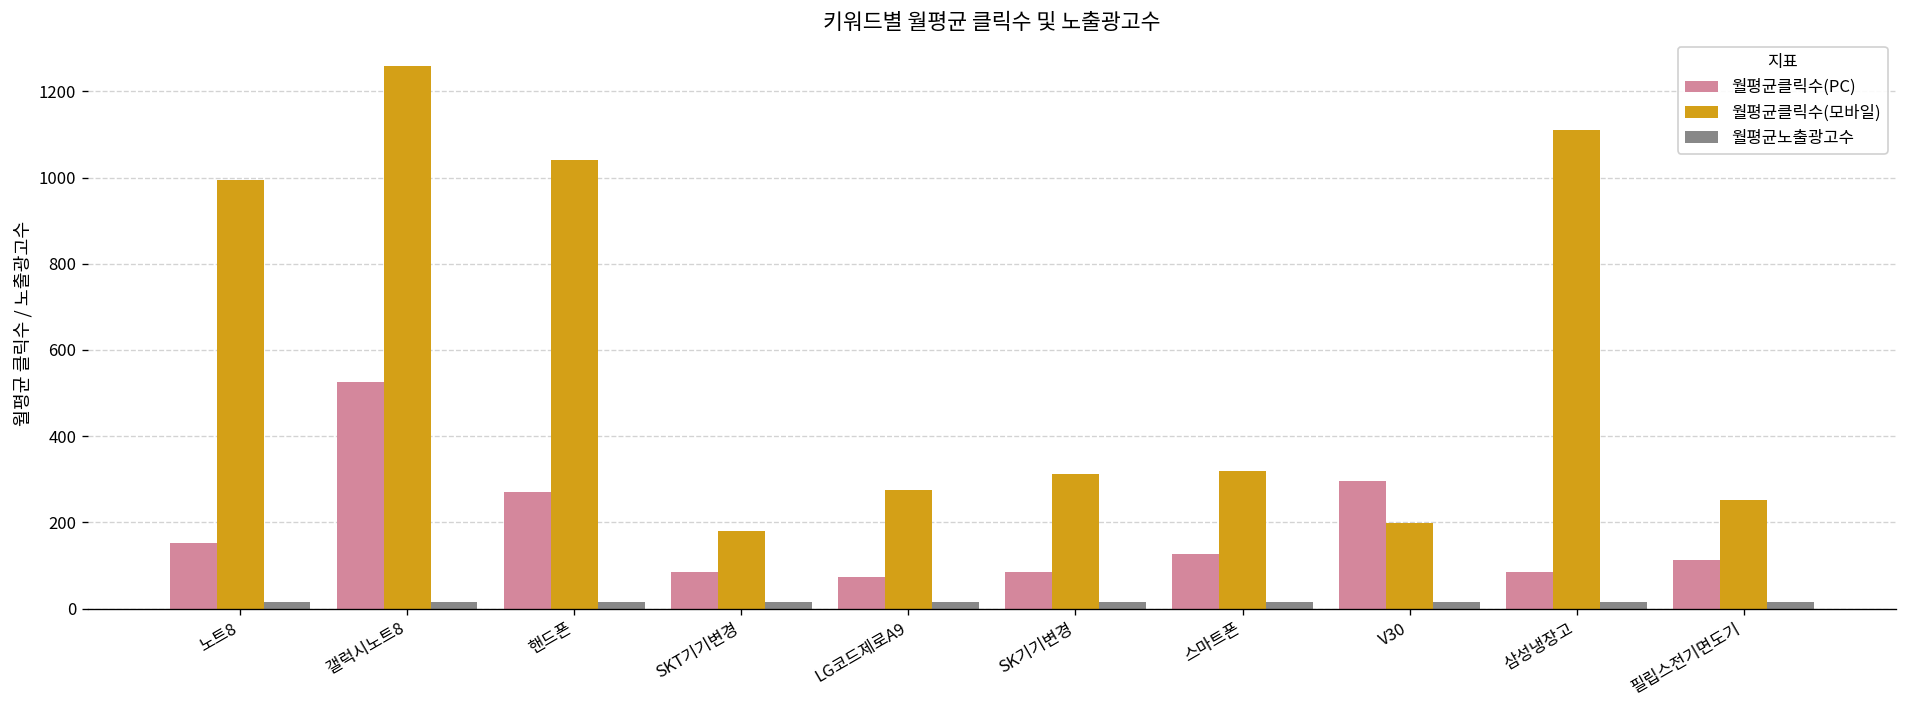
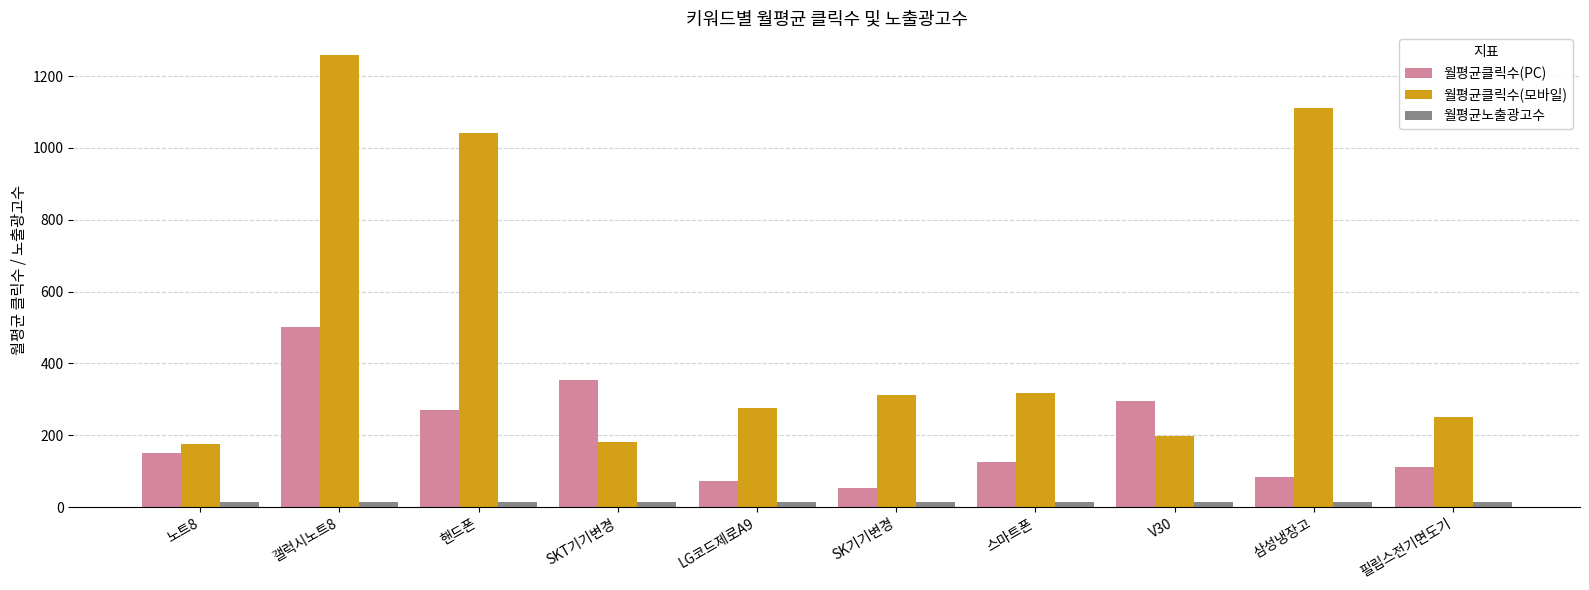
  {
    "월평균클릭수(PC)": {
      "노트8": 150,
-     "갤럭시노트8": 520,
+     "갤럭시노트8": 500,
      "핸드폰": 270,
-     "SKT기기변경": 80,
+     "SKT기기변경": 350,
      "LG코드제로A9": 70,
-     "SK기기변경": 90,
+     "SK기기변경": 50,
      "스마트폰": 130,
      "V30": 300,
      "삼성냉장고": 90,
      "필립스전기면도기": 110
    },
    "월평균클릭수(모바일)": {
-     "노트8": 990,
+     "노트8": 180,
      "갤럭시노트8": 1260,
      "핸드폰": 1040,
      "SKT기기변경": 180,
      "LG코드제로A9": 280,
      "SK기기변경": 310,
      "스마트폰": 320,
      "V30": 200,
      "삼성냉장고": 1110,
      "필립스전기면도기": 250
    },
    "월평균노출광고수": {
      "노트8": 20,
      "갤럭시노트8": 20,
      "핸드폰": 20,
      "SKT기기변경": 20,
      "LG코드제로A9": 20,
      "SK기기변경": 20,
      "스마트폰": 20,
      "V30": 20,
      "삼성냉장고": 20,
      "필립스전기면도기": 20
    }
  }
